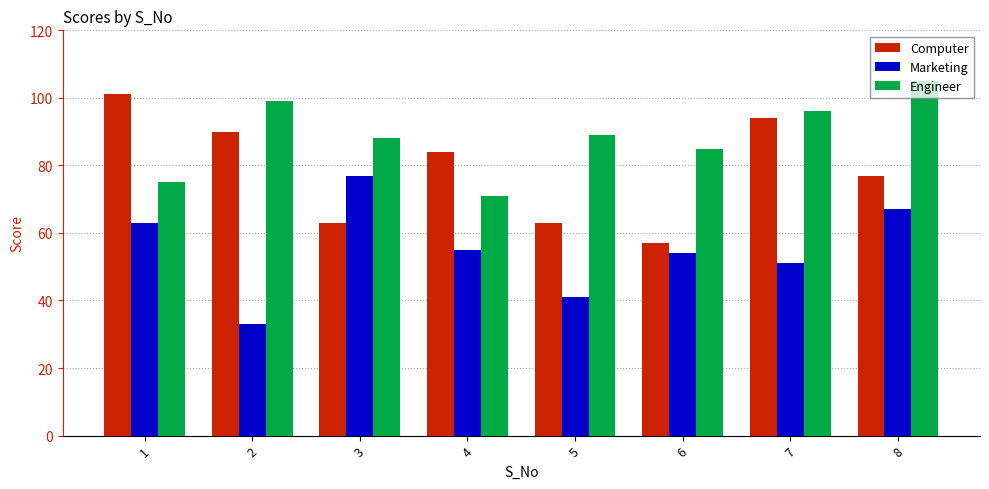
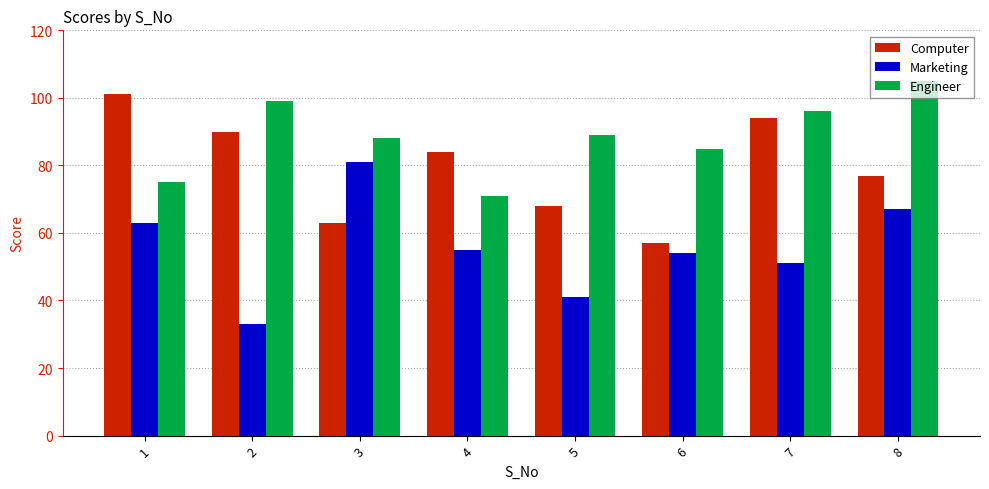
  {
    "Computer": {
      "1": 101,
      "2": 90,
      "3": 63,
      "4": 84,
-     "5": 63,
+     "5": 68,
      "6": 57,
      "7": 94,
      "8": 77
    },
    "Marketing": {
      "1": 63,
      "2": 33,
-     "3": 77,
+     "3": 81,
      "4": 55,
      "5": 41,
      "6": 54,
      "7": 51,
      "8": 67
    },
    "Engineer": {
      "1": 75,
      "2": 99,
      "3": 88,
      "4": 71,
      "5": 89,
      "6": 85,
      "7": 96
    }
  }
